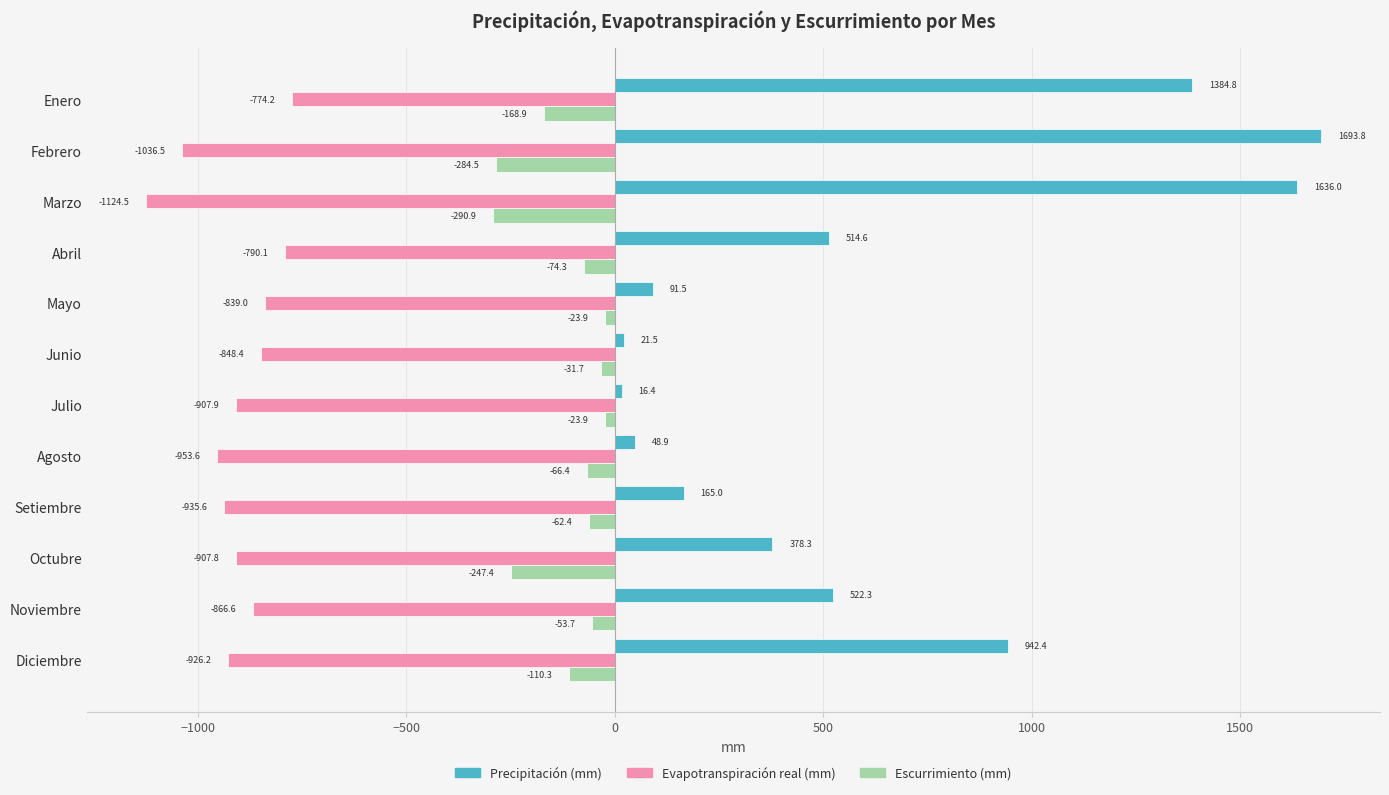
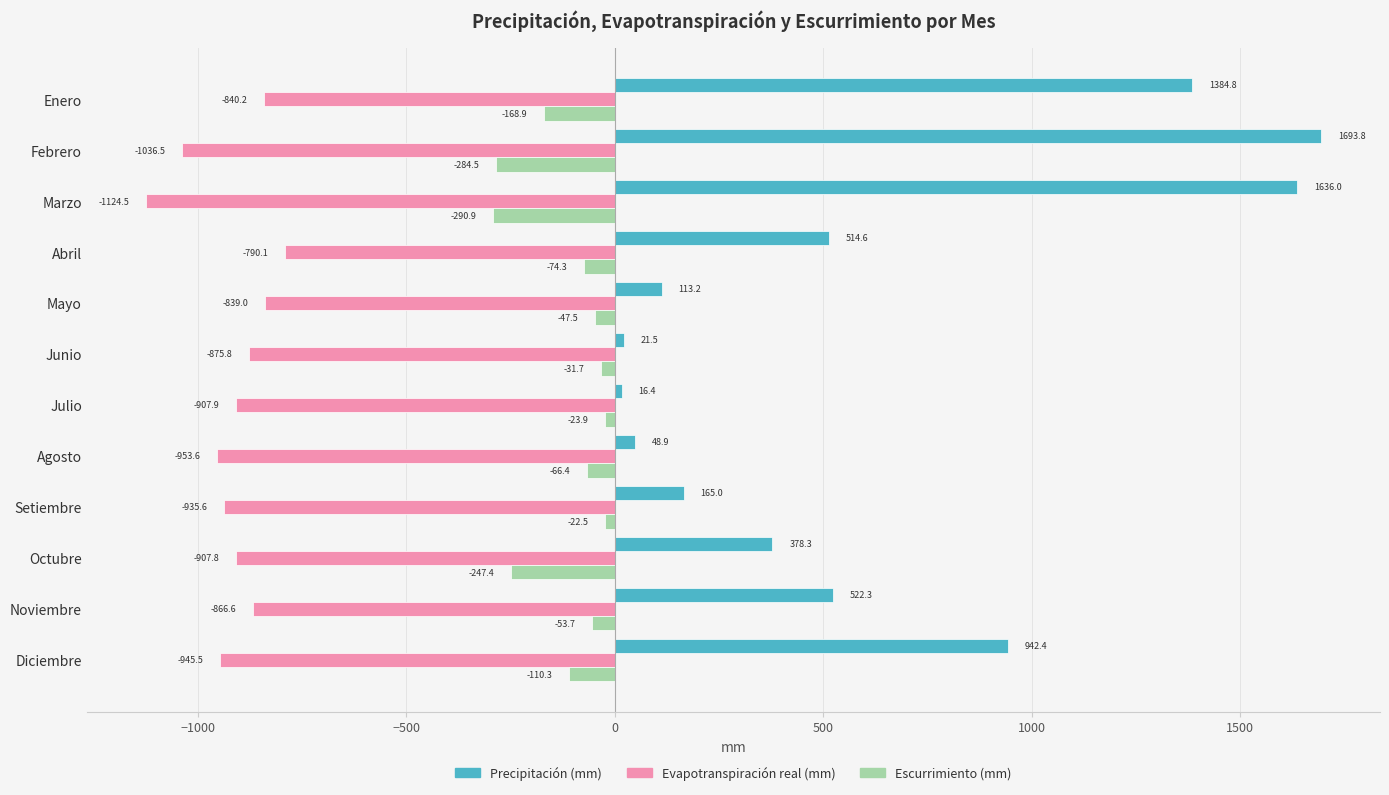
  {
    "Precipitación (mm)": {
      "Enero": 1384.8,
      "Febrero": 1693.8,
      "Marzo": 1636.0,
      "Abril": 514.6,
-     "Mayo": 91.5,
+     "Mayo": 113.2,
      "Junio": 21.5,
      "Julio": 16.4,
      "Agosto": 48.9,
      "Setiembre": 165.0,
      "Octubre": 378.3,
      "Noviembre": 522.3,
      "Diciembre": 942.4
    },
    "Evapotranspiración real (mm)": {
-     "Enero": -774.2,
+     "Enero": -840.2,
      "Febrero": -1036.5,
      "Marzo": -1124.5,
      "Abril": -790.1,
      "Mayo": -839.0,
-     "Junio": -848.4,
+     "Junio": -875.8,
      "Julio": -907.9,
      "Agosto": -953.6,
      "Setiembre": -935.6,
      "Octubre": -907.8,
      "Noviembre": -866.6,
-     "Diciembre": -926.2
+     "Diciembre": -945.5
    },
    "Escurrimiento (mm)": {
      "Enero": -168.9,
      "Febrero": -284.5,
      "Marzo": -290.9,
      "Abril": -74.3,
-     "Mayo": -23.9,
+     "Mayo": -47.5,
      "Junio": -31.7,
      "Julio": -23.9,
      "Agosto": -66.4,
-     "Setiembre": -62.4,
+     "Setiembre": -22.5,
      "Octubre": -247.4,
      "Noviembre": -53.7,
      "Diciembre": -110.3
    }
  }
